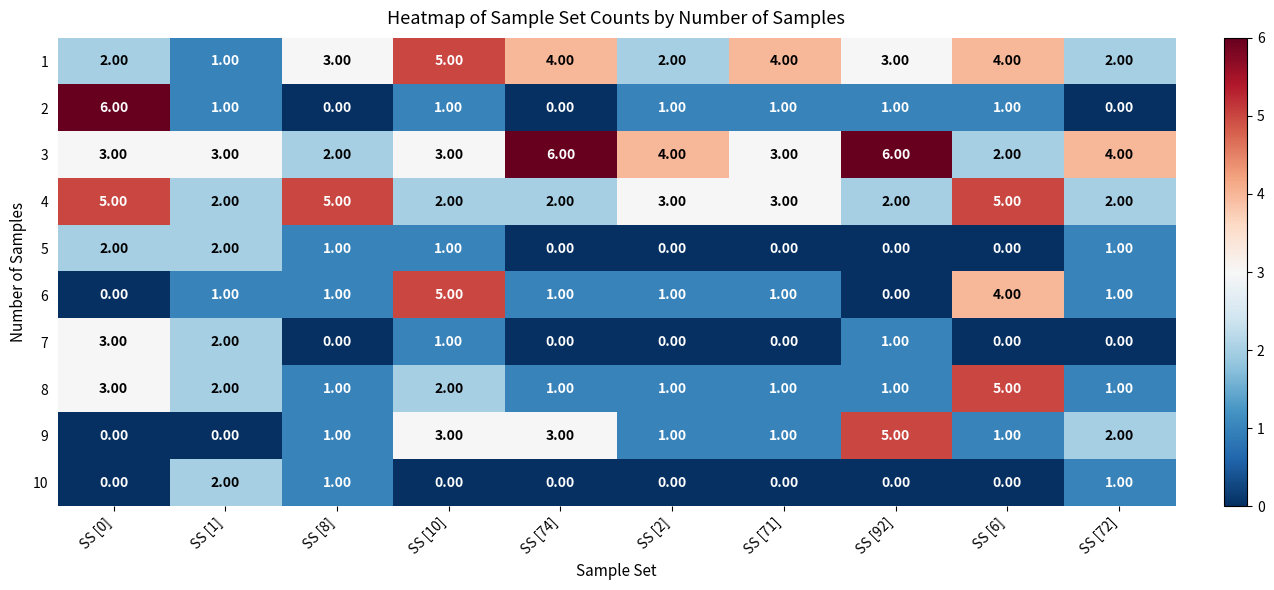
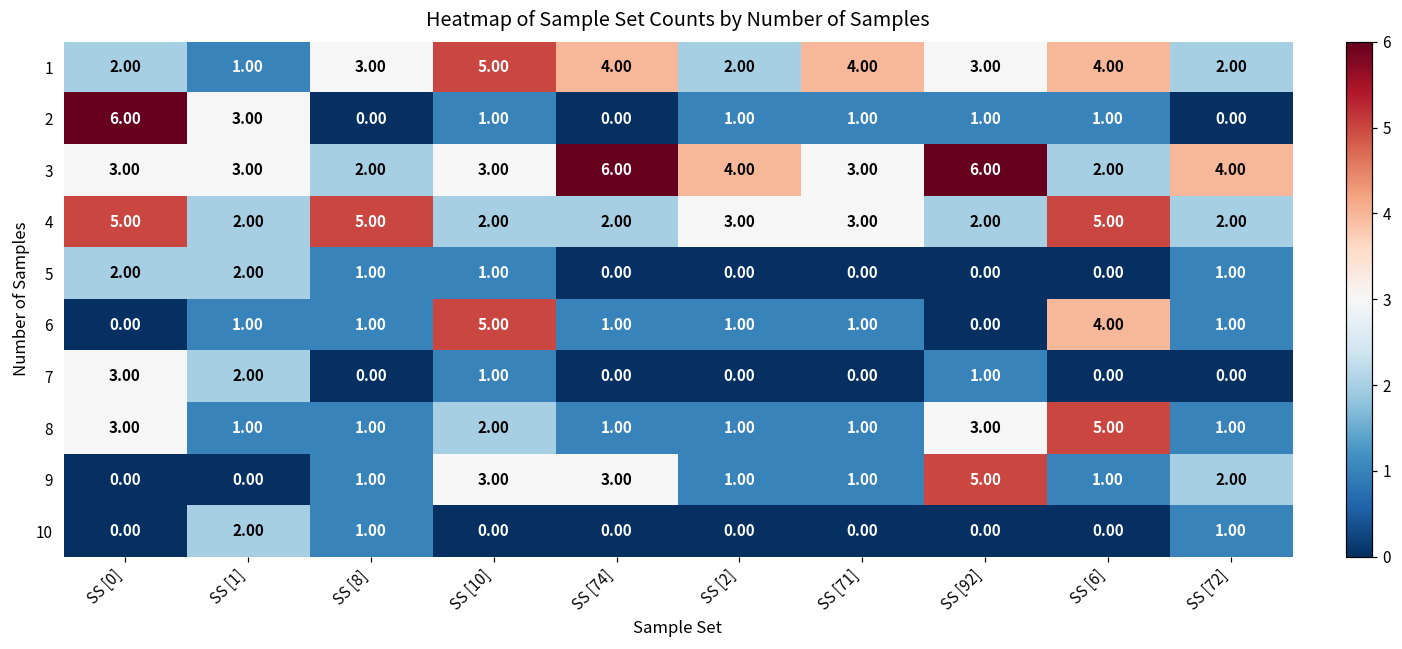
  {
    "1": {
      "SS [0]": 2.00,
      "SS [1]": 1.00,
      "SS [8]": 3.00,
      "SS [10]": 5.00,
      "SS [74]": 4.00,
      "SS [2]": 2.00,
      "SS [71]": 4.00,
      "SS [92]": 3.00,
      "SS [6]": 4.00,
      "SS [72]": 2.00
    },
    "2": {
      "SS [0]": 6.00,
-     "SS [1]": 1.00,
+     "SS [1]": 3.00,
      "SS [8]": 0.00,
      "SS [10]": 1.00,
      "SS [74]": 0.00,
      "SS [2]": 1.00,
      "SS [71]": 1.00,
      "SS [92]": 1.00,
      "SS [6]": 1.00,
      "SS [72]": 0.00
    },
    "3": {
      "SS [0]": 3.00,
      "SS [1]": 3.00,
      "SS [8]": 2.00,
      "SS [10]": 3.00,
      "SS [74]": 6.00,
      "SS [2]": 4.00,
      "SS [71]": 3.00,
      "SS [92]": 6.00,
      "SS [6]": 2.00,
      "SS [72]": 4.00
    },
    "4": {
      "SS [0]": 5.00,
      "SS [1]": 2.00,
      "SS [8]": 5.00,
      "SS [10]": 2.00,
      "SS [74]": 2.00,
      "SS [2]": 3.00,
      "SS [71]": 3.00,
      "SS [92]": 2.00,
      "SS [6]": 5.00,
      "SS [72]": 2.00
    },
    "5": {
      "SS [0]": 2.00,
      "SS [1]": 2.00,
      "SS [8]": 1.00,
      "SS [10]": 1.00,
      "SS [74]": 0.00,
      "SS [2]": 0.00,
      "SS [71]": 0.00,
      "SS [92]": 0.00,
      "SS [6]": 0.00,
      "SS [72]": 1.00
    },
    "6": {
      "SS [0]": 0.00,
      "SS [1]": 1.00,
      "SS [8]": 1.00,
      "SS [10]": 5.00,
      "SS [74]": 1.00,
      "SS [2]": 1.00,
      "SS [71]": 1.00,
      "SS [92]": 0.00,
      "SS [6]": 4.00,
      "SS [72]": 1.00
    },
    "7": {
      "SS [0]": 3.00,
      "SS [1]": 2.00,
      "SS [8]": 0.00,
      "SS [10]": 1.00,
      "SS [74]": 0.00,
      "SS [2]": 0.00,
      "SS [71]": 0.00,
      "SS [92]": 1.00,
      "SS [6]": 0.00,
      "SS [72]": 0.00
    },
    "8": {
      "SS [0]": 3.00,
-     "SS [1]": 2.00,
+     "SS [1]": 1.00,
      "SS [8]": 1.00,
      "SS [10]": 2.00,
      "SS [74]": 1.00,
      "SS [2]": 1.00,
      "SS [71]": 1.00,
-     "SS [92]": 1.00,
+     "SS [92]": 3.00,
      "SS [6]": 5.00,
      "SS [72]": 1.00
    },
    "9": {
      "SS [0]": 0.00,
      "SS [1]": 0.00,
      "SS [8]": 1.00,
      "SS [10]": 3.00,
      "SS [74]": 3.00,
      "SS [2]": 1.00,
      "SS [71]": 1.00,
      "SS [92]": 5.00,
      "SS [6]": 1.00,
      "SS [72]": 2.00
    },
    "10": {
      "SS [0]": 0.00,
      "SS [1]": 2.00,
      "SS [8]": 1.00,
      "SS [10]": 0.00,
      "SS [74]": 0.00,
      "SS [2]": 0.00,
      "SS [71]": 0.00,
      "SS [92]": 0.00,
      "SS [6]": 0.00,
      "SS [72]": 1.00
    }
  }
